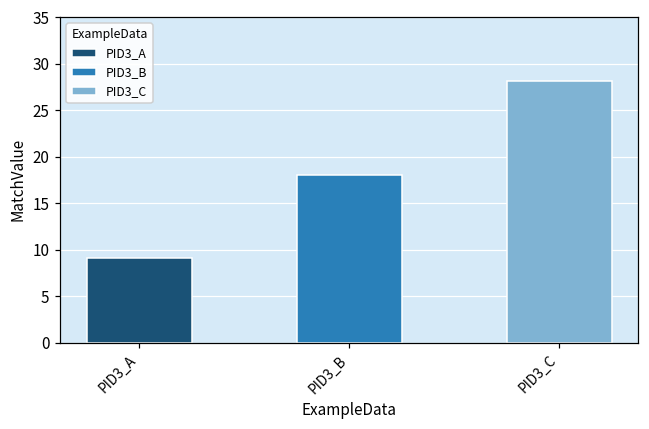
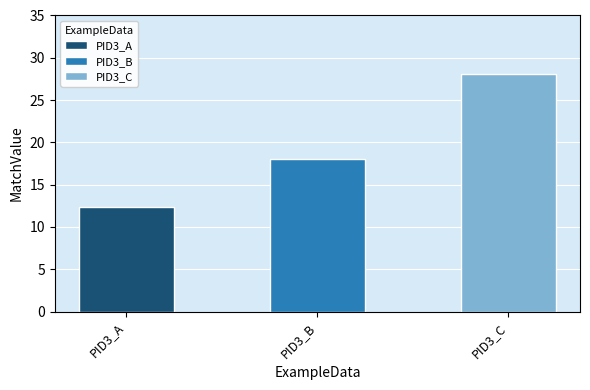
  {
-   "PID3_A": 9,
+   "PID3_A": 12,
    "PID3_B": 18,
    "PID3_C": 28
  }
